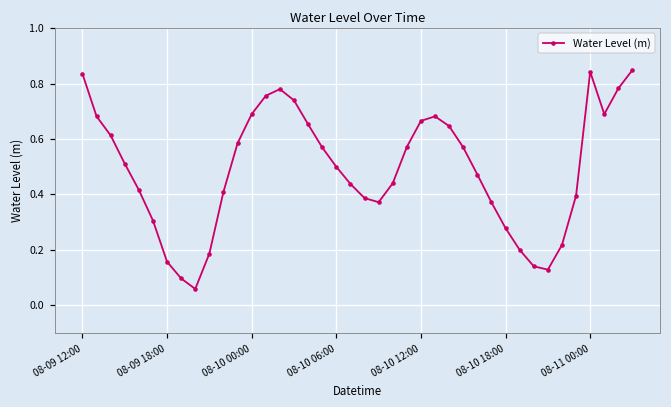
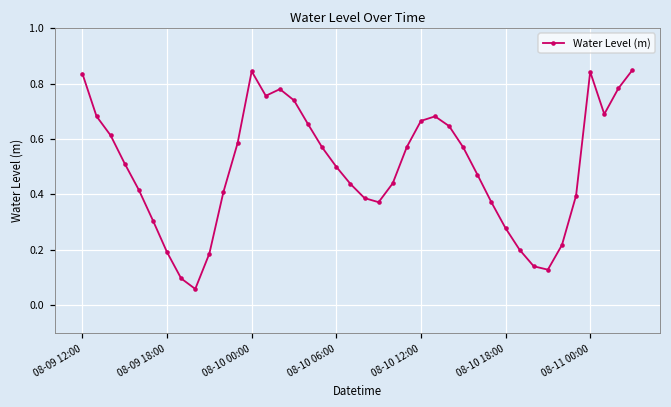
  {
    "08-09 12:00": 0.84,
-   "08-09 18:00": 0.16,
-   "08-10 00:00": 0.69,
+   "08-09 18:00": 0.19,
+   "08-10 00:00": 0.84,
    "08-10 06:00": 0.50,
    "08-10 12:00": 0.67,
    "08-10 18:00": 0.28,
    "08-11 00:00": 0.84
  }
